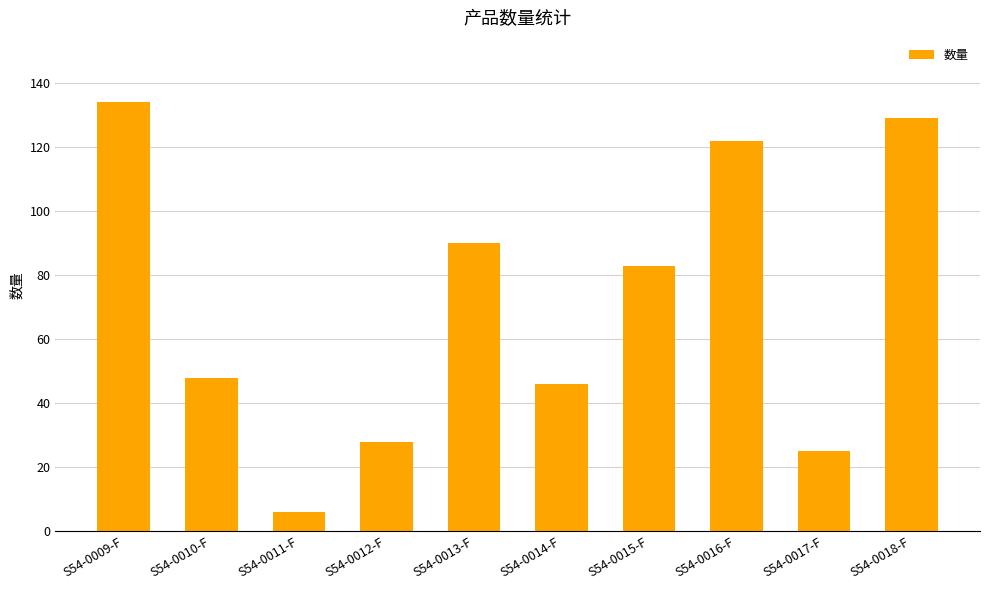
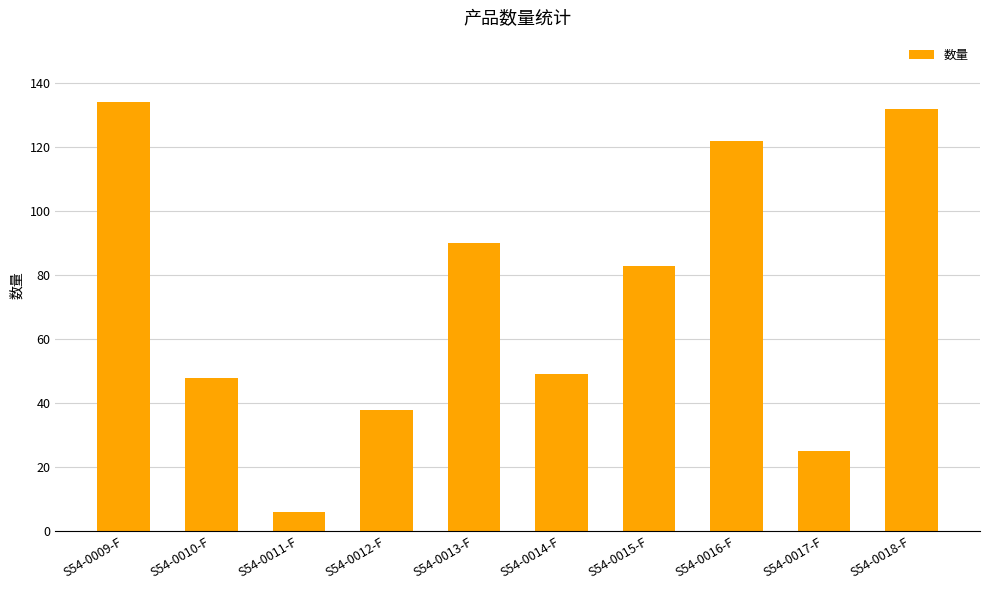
  {
    "S54-0009-F": 134,
    "S54-0010-F": 48,
    "S54-0011-F": 6,
-   "S54-0012-F": 28,
+   "S54-0012-F": 38,
    "S54-0013-F": 90,
-   "S54-0014-F": 46,
+   "S54-0014-F": 49,
    "S54-0015-F": 83,
    "S54-0016-F": 122,
    "S54-0017-F": 25,
-   "S54-0018-F": 129
+   "S54-0018-F": 132
  }
